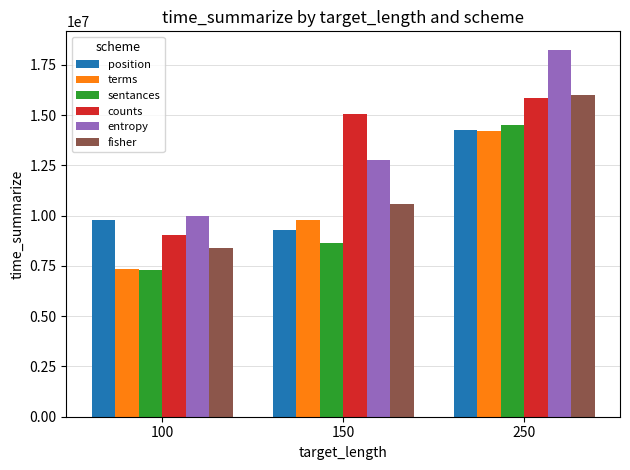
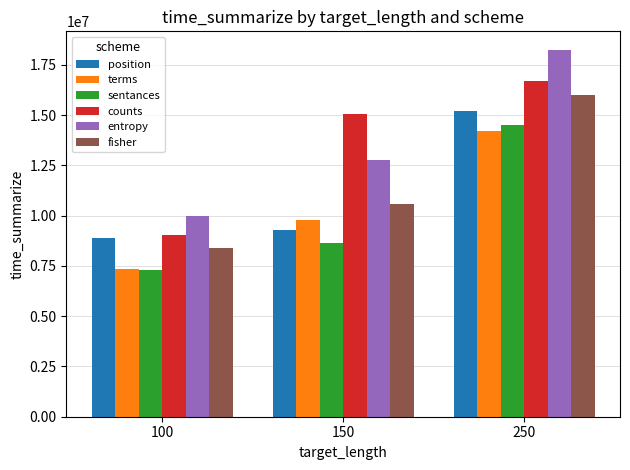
  {
    "position": {
-     "100": 9800000,
+     "100": 8900000,
      "150": 9300000,
-     "250": 14200000
+     "250": 15200000
    },
    "terms": {
      "100": 7400000,
      "150": 9800000,
      "250": 14200000
    },
    "sentances": {
      "100": 7300000,
      "150": 8600000,
      "250": 14500000
    },
    "counts": {
      "100": 9000000,
      "150": 15000000,
-     "250": 15800000
+     "250": 16700000
    },
    "entropy": {
      "100": 10000000,
      "150": 12700000,
      "250": 18200000
    },
    "fisher": {
      "100": 8400000,
      "150": 10600000,
      "250": 16000000
    }
  }
